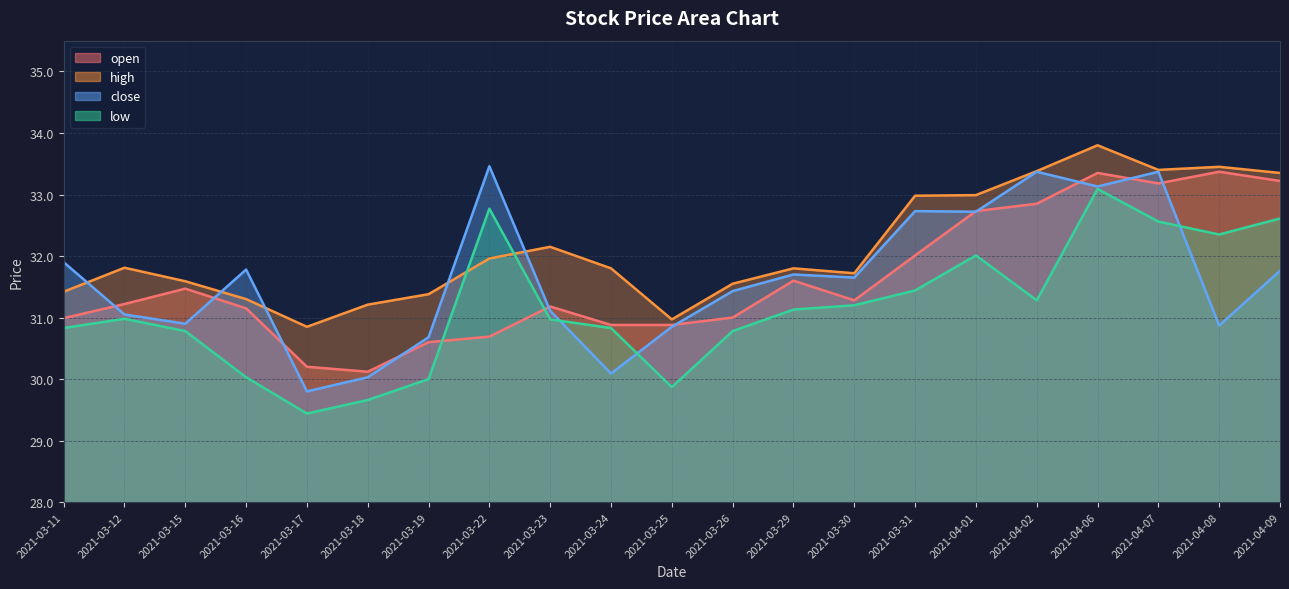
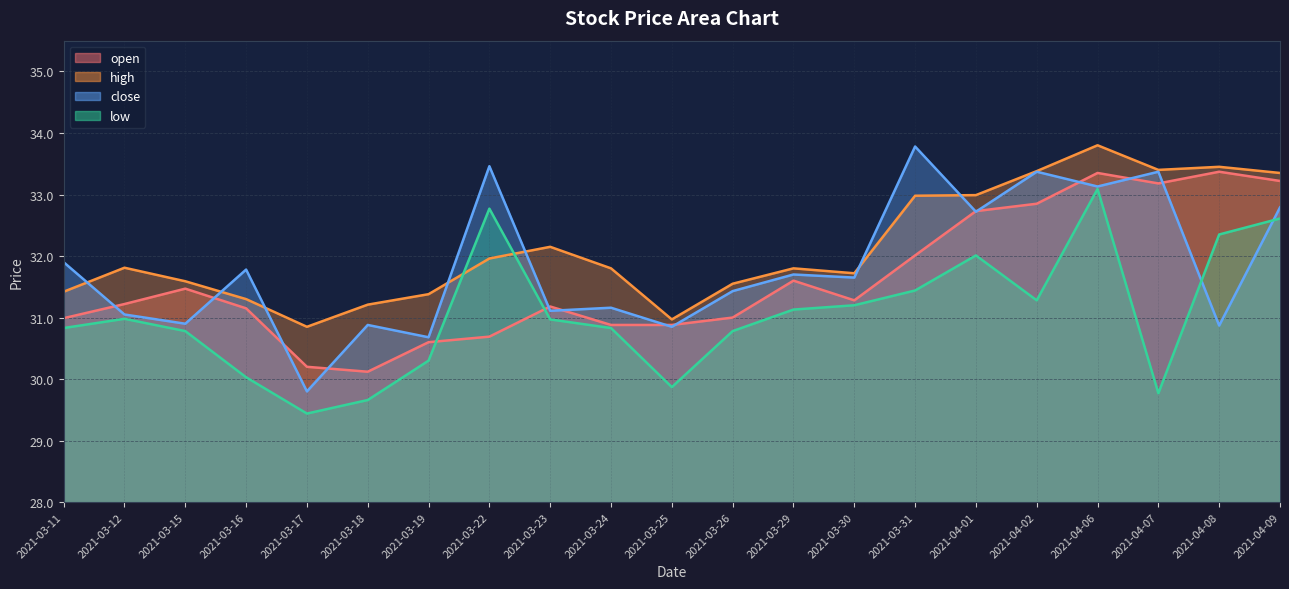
  {
    "close": {
      "2021-03-11": 31.9,
      "2021-03-12": 31.1,
      "2021-03-15": 30.9,
      "2021-03-16": 31.8,
      "2021-03-17": 29.8,
-     "2021-03-18": 30.0,
+     "2021-03-18": 30.9,
      "2021-03-19": 30.7,
      "2021-03-22": 33.5,
      "2021-03-23": 31.1,
-     "2021-03-24": 30.1,
+     "2021-03-24": 31.2,
      "2021-03-26": 31.4,
      "2021-03-29": 31.7,
      "2021-03-30": 31.7,
-     "2021-03-31": 32.7,
+     "2021-03-31": 33.8,
      "2021-04-08": 30.9,
-     "2021-04-09": 31.8
+     "2021-04-09": 32.8
    },
    "low": {
      "2021-03-11": 30.8,
      "2021-03-12": 31.0,
      "2021-03-15": 30.8,
      "2021-03-16": 30.0,
      "2021-03-17": 29.4,
      "2021-03-18": 29.7,
-     "2021-03-19": 30.0,
+     "2021-03-19": 30.3,
      "2021-03-22": 32.8,
      "2021-03-23": 31.0,
      "2021-03-24": 30.8,
      "2021-03-25": 29.9,
      "2021-03-26": 30.8,
      "2021-03-29": 31.1,
      "2021-03-30": 31.2,
      "2021-03-31": 31.4,
      "2021-04-01": 32.0,
      "2021-04-02": 31.3,
-     "2021-04-07": 32.6,
+     "2021-04-07": 29.8,
      "2021-04-08": 32.4,
      "2021-04-09": 32.6
    }
  }
